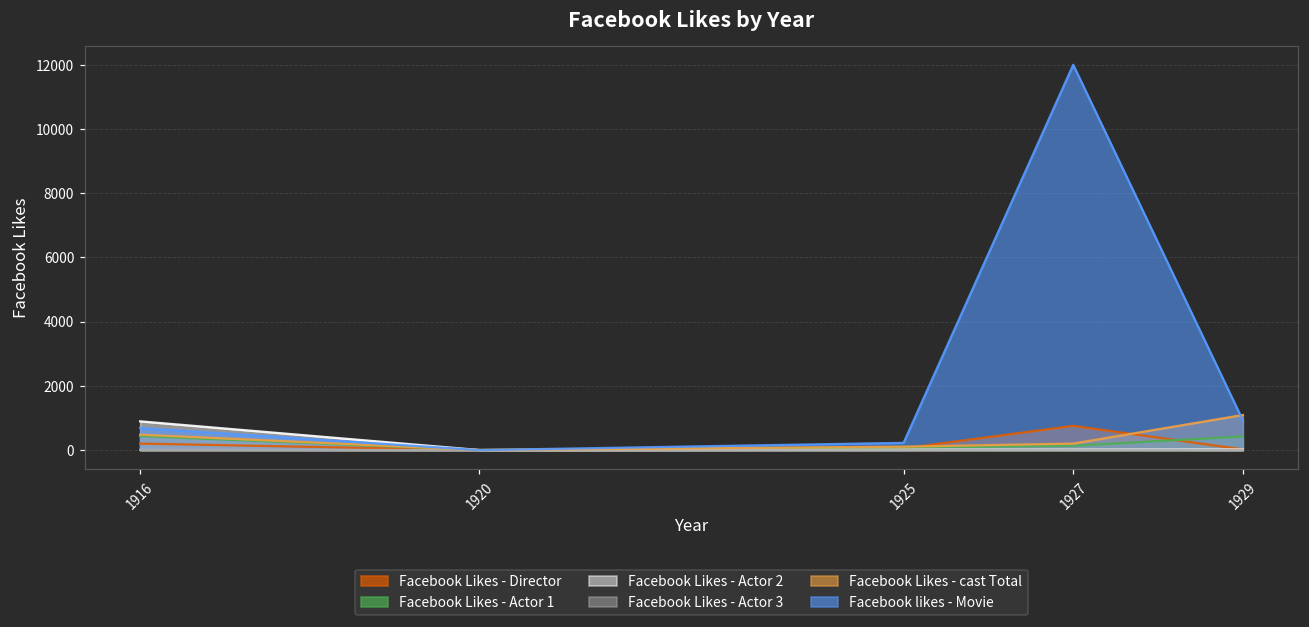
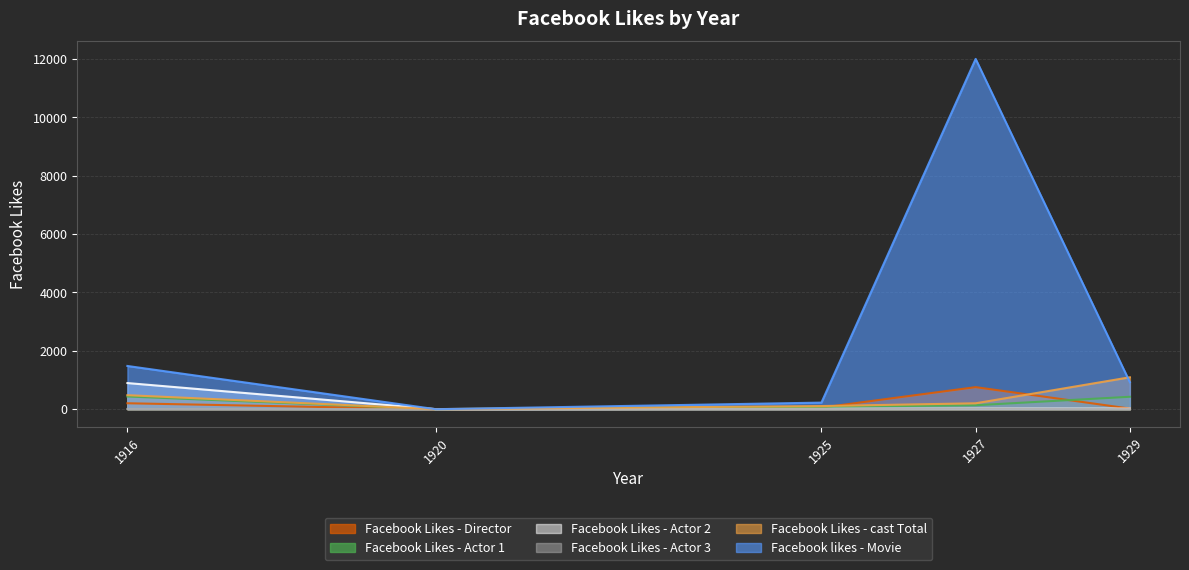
  {
    "Facebook Likes - Director": {
      "1916": 200,
      "1927": 800
    },
    "Facebook Likes - Actor 1": {
      "1929": 400
    },
    "Facebook Likes - Actor 2": {
      "1916": 900
    },
    "Facebook Likes - Actor 3": {
      "1916": 0
    },
    "Facebook Likes - cast Total": {
      "1929": 1100
    },
    "Facebook likes - Movie": {
-     "1916": 700,
+     "1916": 1500,
      "1925": 200,
      "1927": 12000,
      "1929": 900
    }
  }
